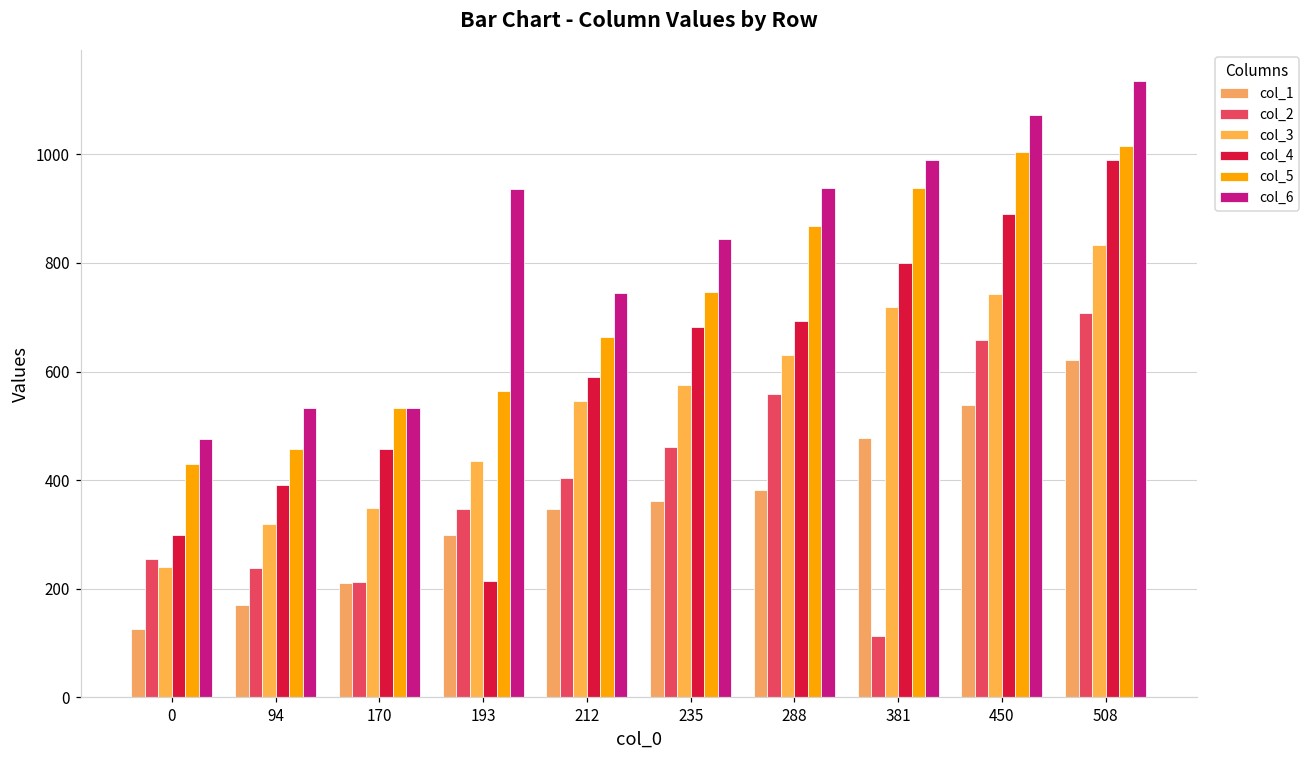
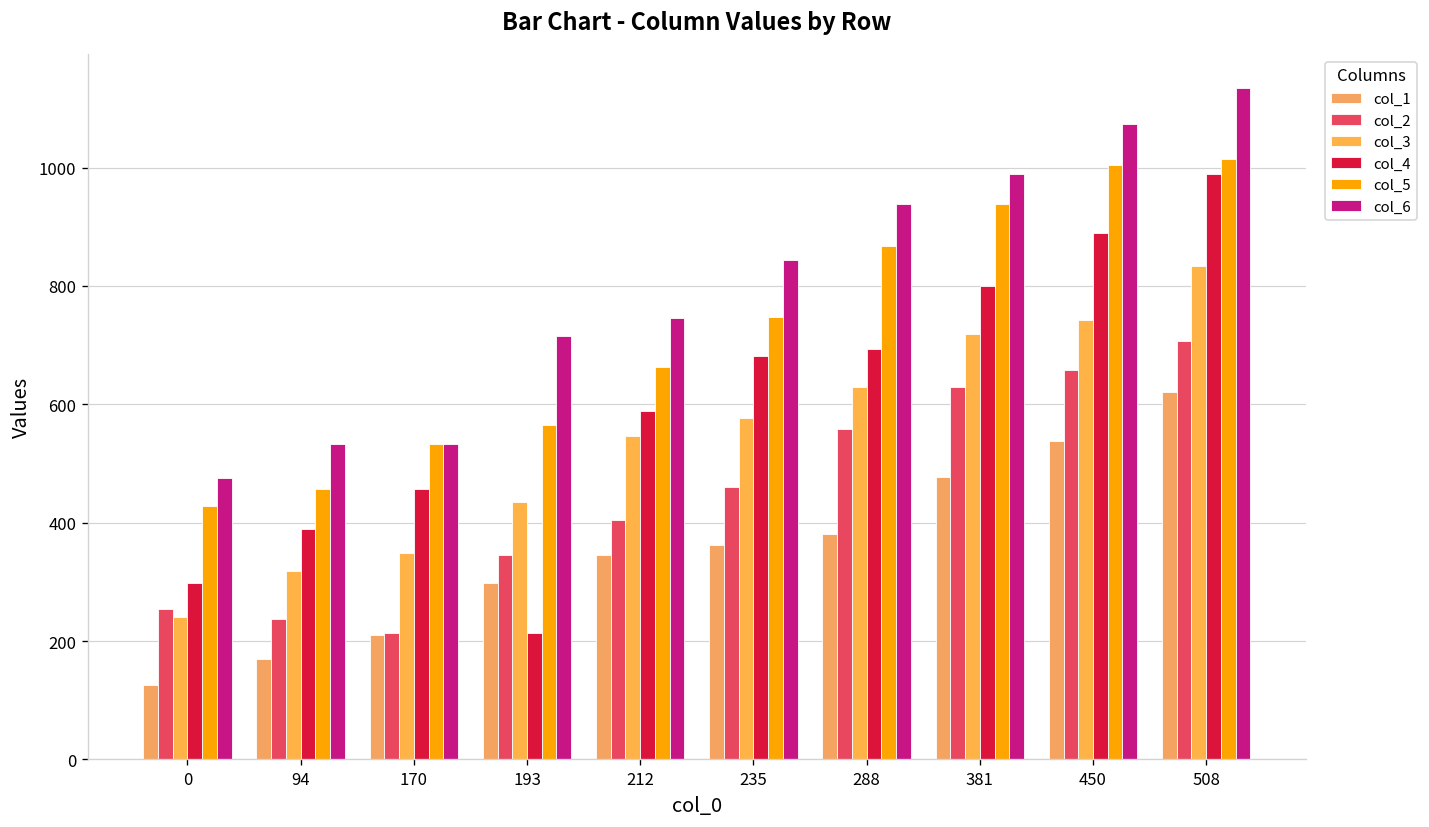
  {
    "col_2": {
      "0": 250,
      "94": 240,
      "170": 210,
      "193": 350,
      "212": 400,
      "235": 460,
      "288": 560,
-     "381": 110,
+     "381": 630,
      "450": 660,
      "508": 710
    },
    "col_4": {
      "0": 300,
      "94": 390,
      "170": 460,
      "193": 210,
      "212": 590,
      "235": 680,
      "288": 690,
      "381": 800,
      "450": 890,
      "508": 990
    },
    "col_5": {
      "0": 430,
      "94": 460,
      "170": 530,
      "193": 570,
      "212": 660,
      "235": 750,
      "288": 870,
      "381": 940,
      "450": 1010,
      "508": 1020
    },
    "col_6": {
      "0": 480,
      "94": 530,
      "170": 530,
-     "193": 940,
+     "193": 720,
      "212": 750,
      "235": 840,
      "288": 940,
      "381": 990,
      "450": 1070,
      "508": 1140
    }
  }
